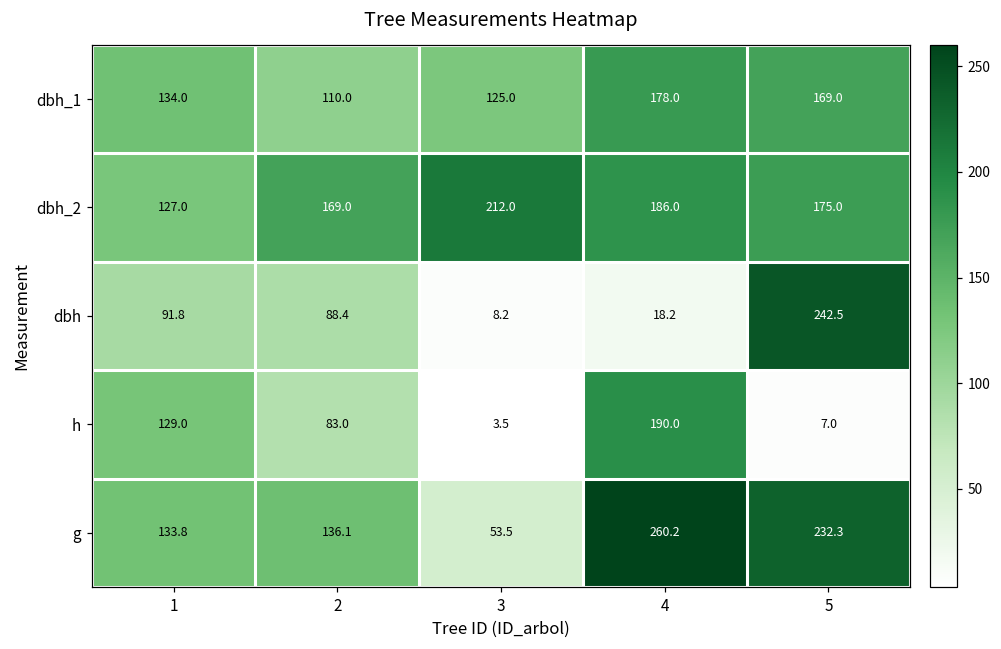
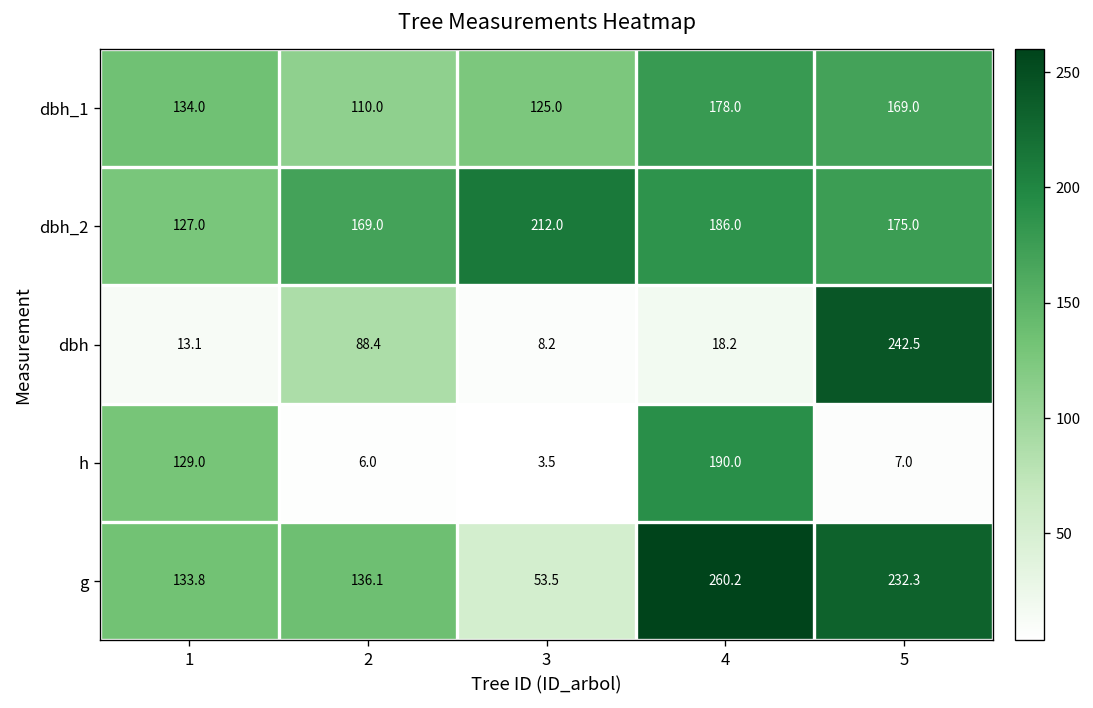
  {
    "dbh_1": {
      "1": 134.0,
      "2": 110.0,
      "3": 125.0,
      "4": 178.0,
      "5": 169.0
    },
    "dbh_2": {
      "1": 127.0,
      "2": 169.0,
      "3": 212.0,
      "4": 186.0,
      "5": 175.0
    },
    "dbh": {
-     "1": 91.8,
+     "1": 13.1,
      "2": 88.4,
      "3": 8.2,
      "4": 18.2,
      "5": 242.5
    },
    "h": {
      "1": 129.0,
-     "2": 83.0,
+     "2": 6.0,
      "3": 3.5,
      "4": 190.0,
      "5": 7.0
    },
    "g": {
      "1": 133.8,
      "2": 136.1,
      "3": 53.5,
      "4": 260.2,
      "5": 232.3
    }
  }
